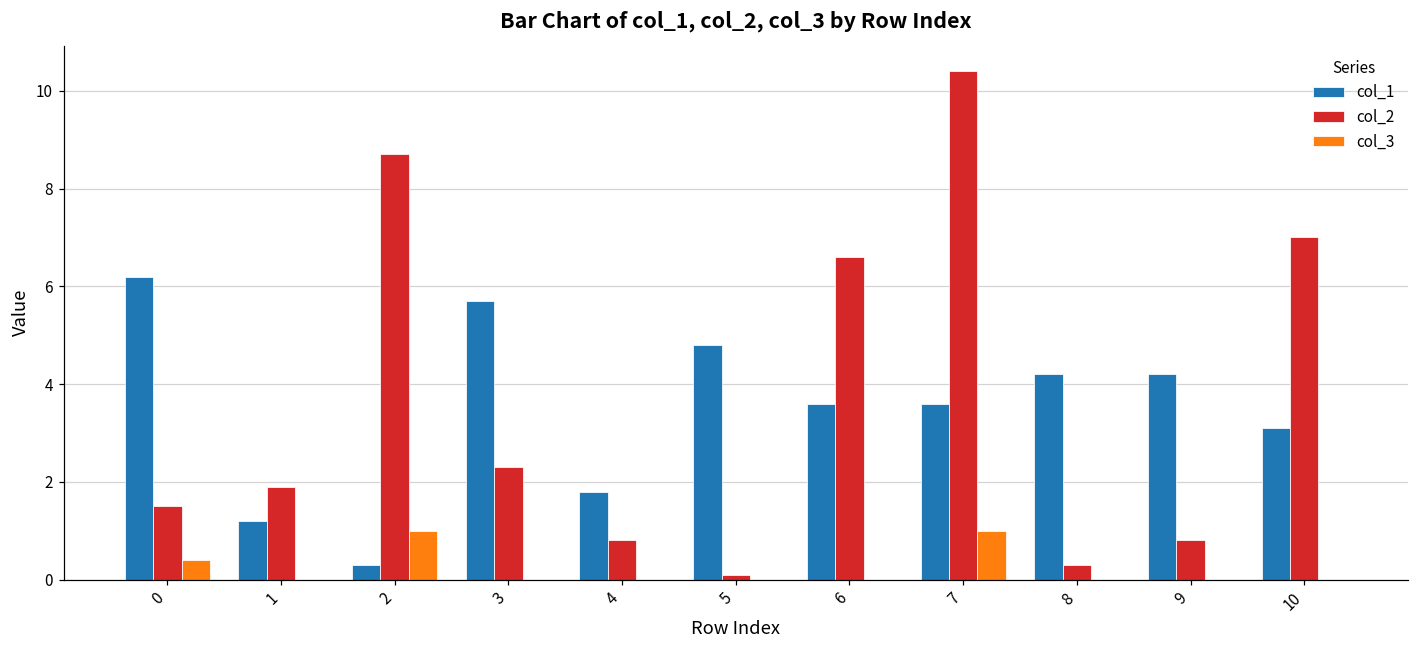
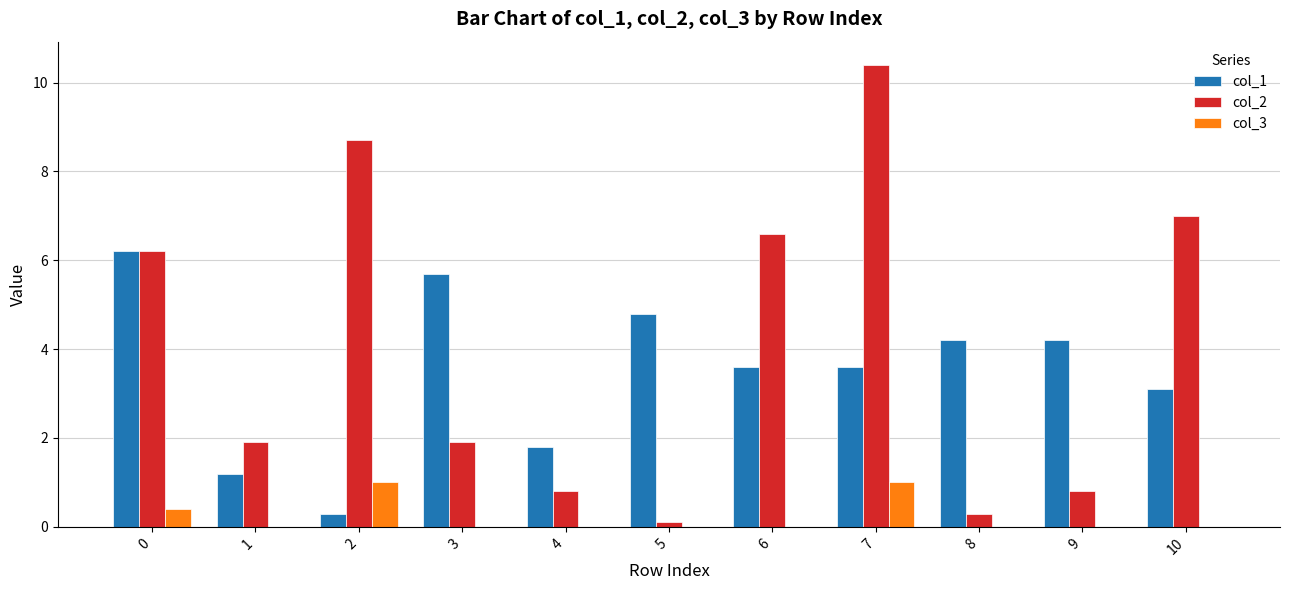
  {
    "col_1": {
      "0": 6.2,
      "1": 1.2,
      "2": 0.3,
      "3": 5.7,
      "4": 1.8,
      "5": 4.8,
      "6": 3.6,
      "7": 3.6,
      "8": 4.2,
      "9": 4.2,
      "10": 3.1
    },
    "col_2": {
-     "0": 1.5,
+     "0": 6.2,
      "1": 1.9,
      "2": 8.7,
-     "3": 2.3,
+     "3": 1.9,
      "4": 0.8,
      "5": 0.1,
      "6": 6.6,
      "7": 10.4,
      "8": 0.3,
      "9": 0.8,
      "10": 7.0
    },
    "col_3": {
      "0": 0.4,
      "1": 0.0,
      "2": 1.0,
      "3": 0.0,
      "4": 0.0,
      "5": 0.0,
      "6": 0.0,
      "7": 1.0,
      "8": 0.0,
      "9": 0.0,
      "10": 0.0
    }
  }
